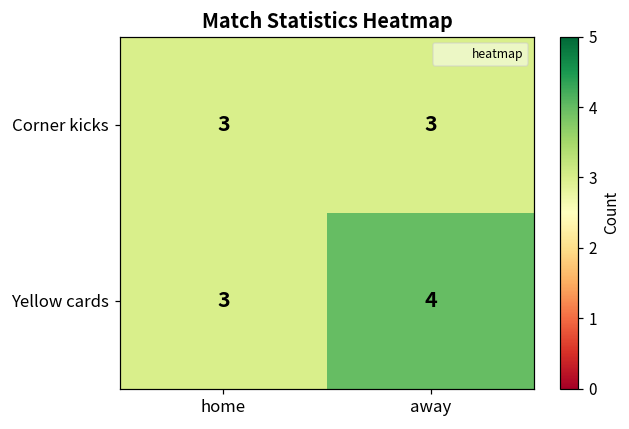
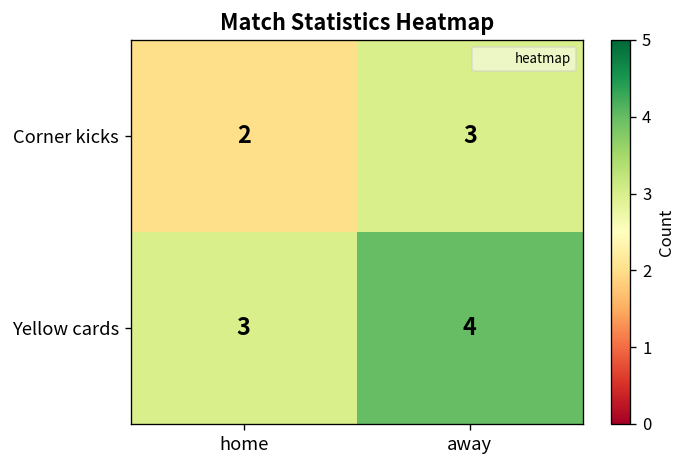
  {
    "Corner kicks": {
-     "home": 3,
+     "home": 2,
      "away": 3
    },
    "Yellow cards": {
      "home": 3,
      "away": 4
    }
  }
